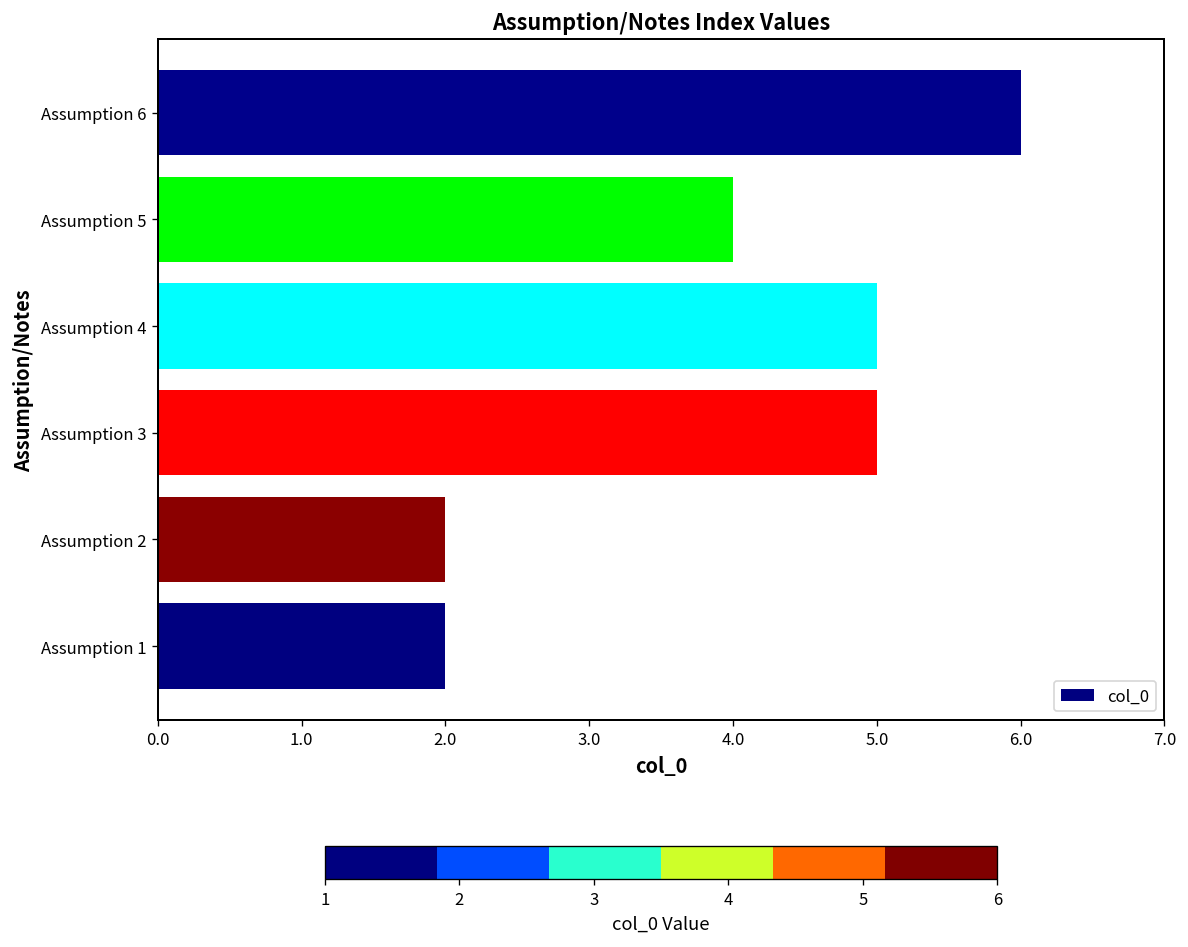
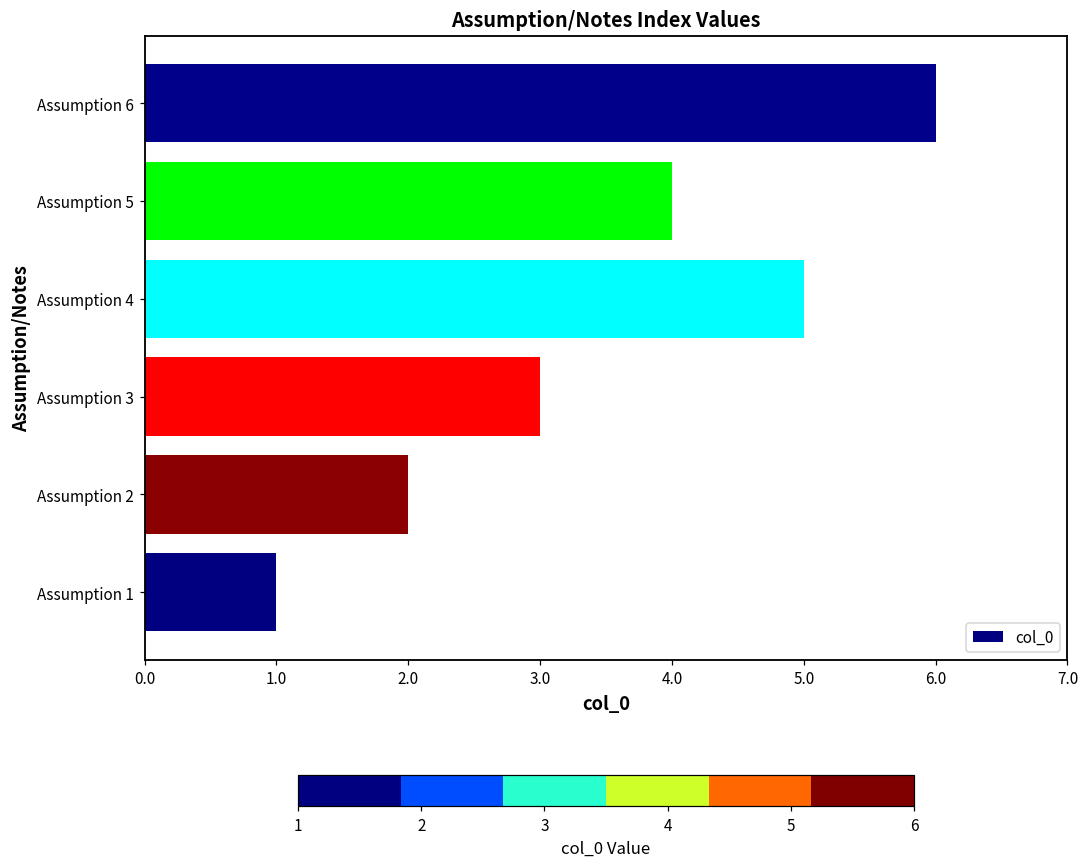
  {
    "Assumption 6": 6,
    "Assumption 5": 4,
    "Assumption 4": 5,
-   "Assumption 3": 5,
+   "Assumption 3": 3,
    "Assumption 2": 2,
-   "Assumption 1": 2
+   "Assumption 1": 1
  }
